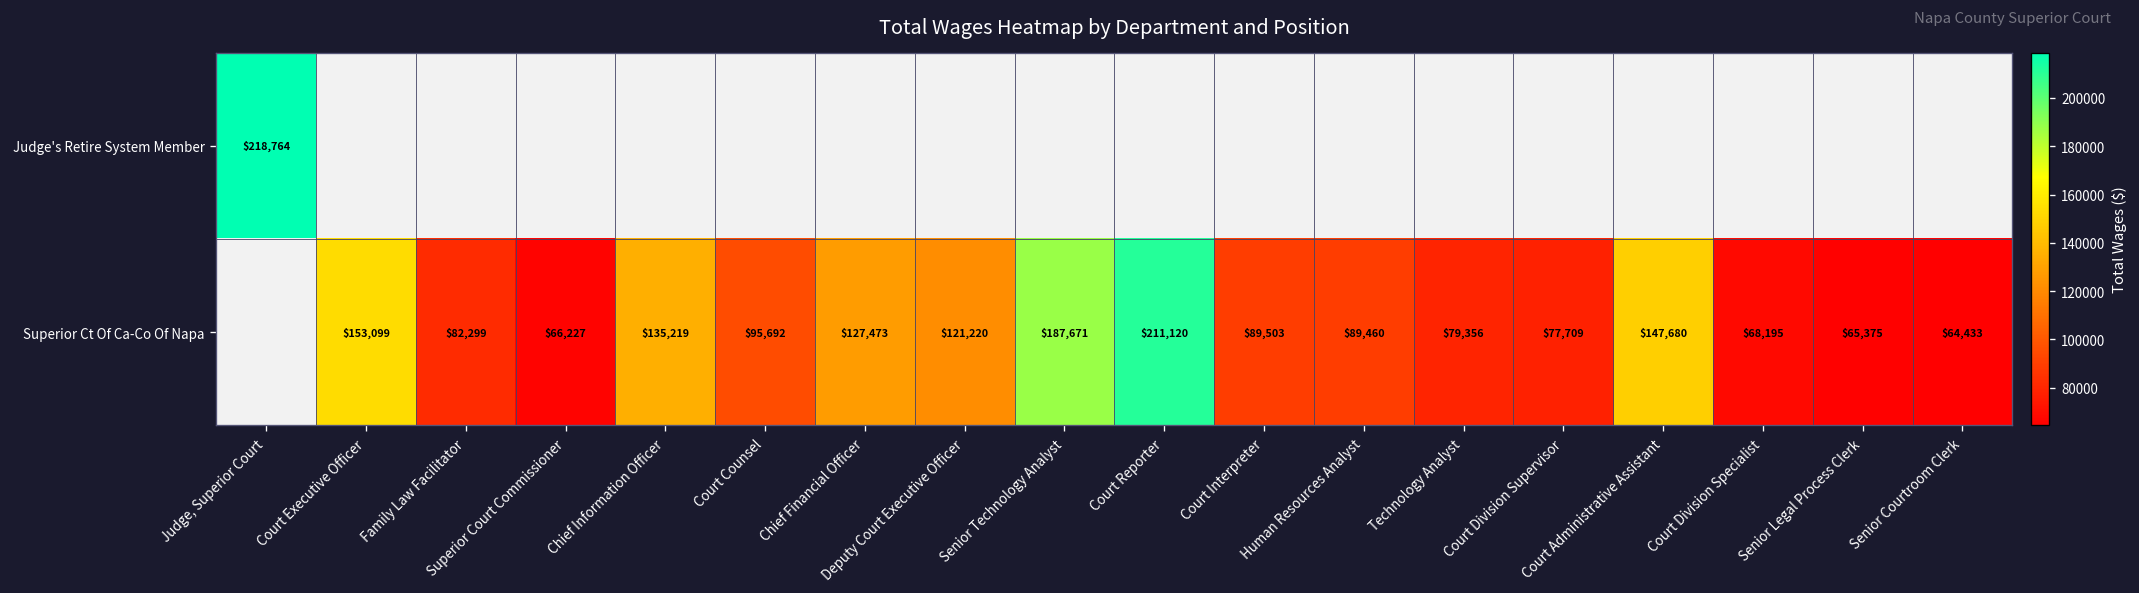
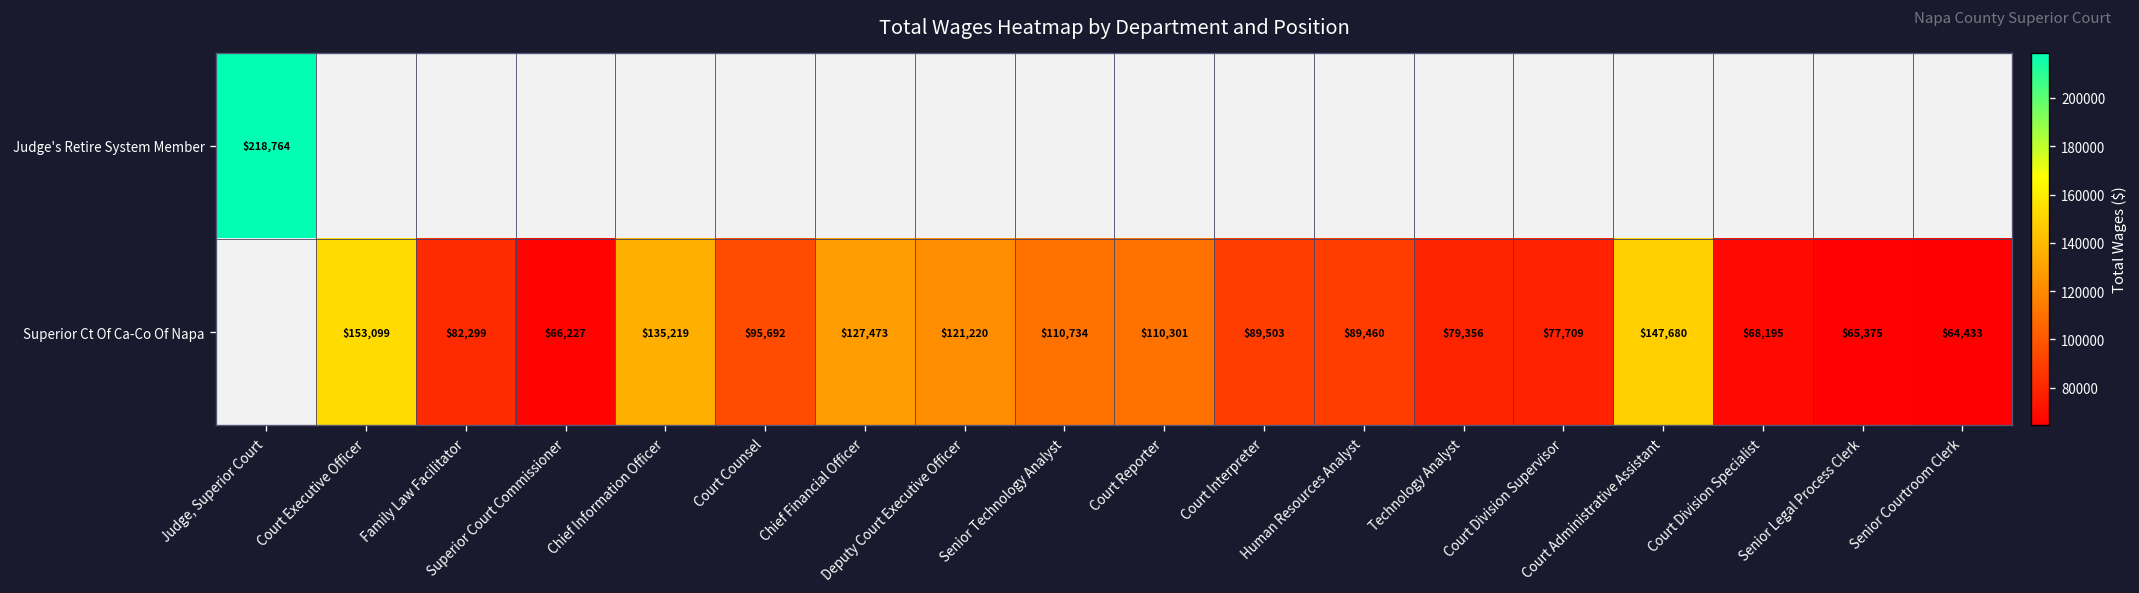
  {
    "Judge's Retire System Member": {
      "Judge, Superior Court": "$218,764"
    },
    "Superior Ct Of Ca-Co Of Napa": {
      "Court Executive Officer": "$153,099",
      "Family Law Facilitator": "$82,299",
      "Superior Court Commissioner": "$66,227",
      "Chief Information Officer": "$135,219",
      "Court Counsel": "$95,692",
      "Chief Financial Officer": "$127,473",
      "Deputy Court Executive Officer": "$121,220",
-     "Senior Technology Analyst": "$187,671",
-     "Court Reporter": "$211,120",
+     "Senior Technology Analyst": "$110,734",
+     "Court Reporter": "$110,301",
      "Court Interpreter": "$89,503",
      "Human Resources Analyst": "$89,460",
      "Technology Analyst": "$79,356",
      "Court Division Supervisor": "$77,709",
      "Court Administrative Assistant": "$147,680",
      "Court Division Specialist": "$68,195",
      "Senior Legal Process Clerk": "$65,375",
      "Senior Courtroom Clerk": "$64,433"
    }
  }
